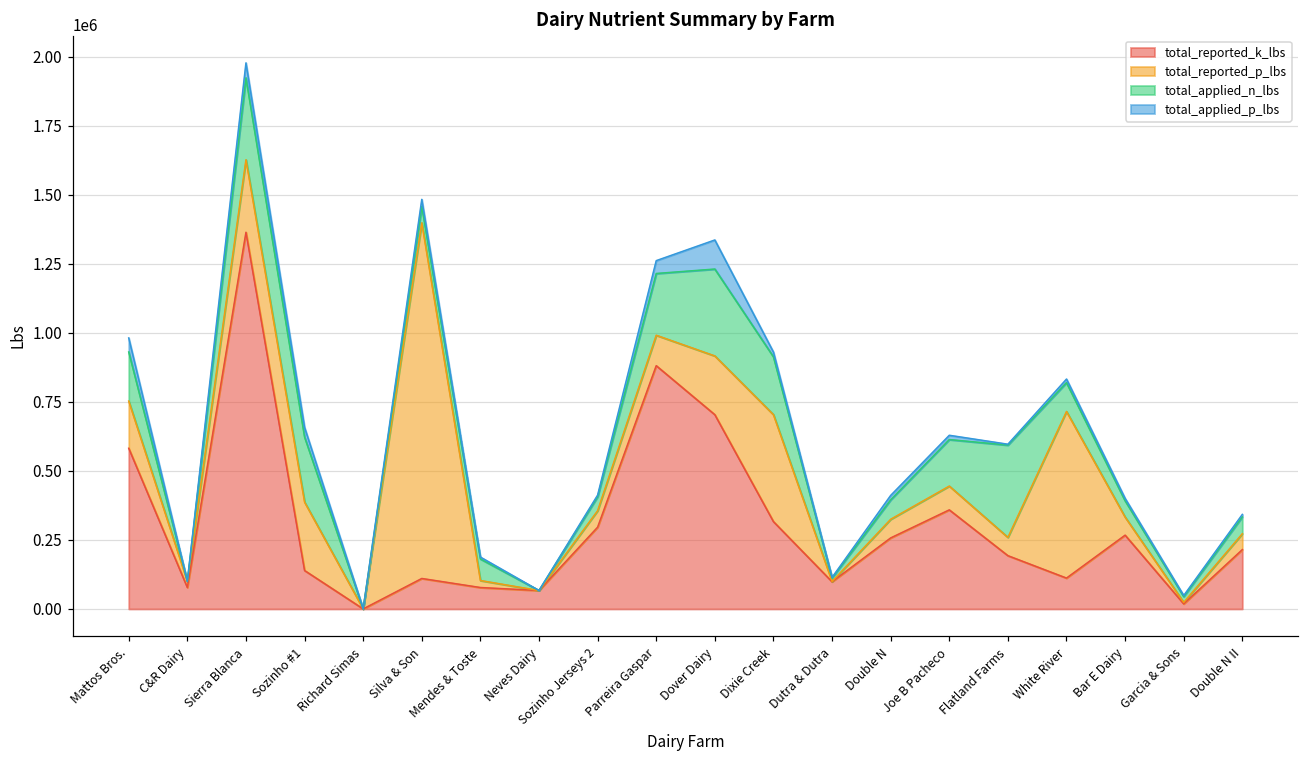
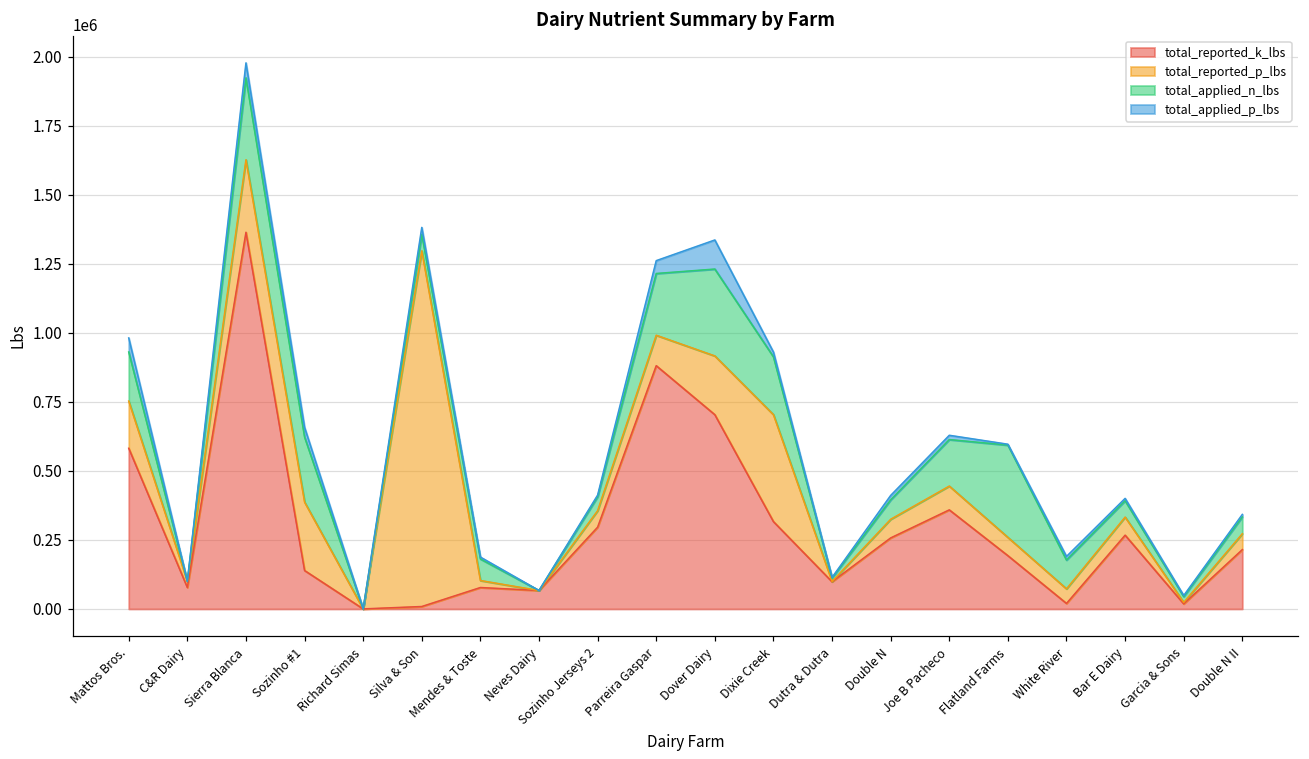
  {
    "total_reported_k_lbs": {
      "Mattos Bros.": 580000,
      "C&R Dairy": 80000,
      "Sierra Blanca": 1360000,
      "Sozinho #1": 140000,
-     "Silva & Son": 110000,
+     "Silva & Son": 10000,
      "Mendes & Toste": 80000,
      "Sozinho Jerseys 2": 300000,
      "Parreira Gaspar": 880000,
      "Dover Dairy": 700000,
      "Dixie Creek": 320000,
      "Double N": 260000,
      "Joe B Pacheco": 360000,
      "Flatland Farms": 190000,
-     "White River": 110000,
+     "White River": 20000,
      "Bar E Dairy": 270000,
      "Double N II": 220000
    },
    "total_reported_p_lbs": {
      "Mattos Bros.": 170000,
      "Sierra Blanca": 260000,
      "Sozinho #1": 250000,
      "Silva & Son": 1290000,
      "Mendes & Toste": 30000,
      "Sozinho Jerseys 2": 60000,
      "Parreira Gaspar": 110000,
      "Dover Dairy": 210000,
      "Dixie Creek": 390000,
      "Double N": 70000,
      "Joe B Pacheco": 90000,
      "Flatland Farms": 70000,
-     "White River": 600000,
+     "White River": 50000,
      "Bar E Dairy": 70000,
      "Double N II": 60000
    },
    "total_applied_n_lbs": {
      "Mattos Bros.": 180000,
      "Sierra Blanca": 300000,
      "Sozinho #1": 240000,
      "Silva & Son": 60000,
      "Parreira Gaspar": 220000,
      "Dover Dairy": 310000,
      "Dixie Creek": 210000,
      "Double N": 70000,
      "Joe B Pacheco": 170000,
      "White River": 100000
    },
    "total_applied_p_lbs": {
      "Mattos Bros.": 50000,
      "Sierra Blanca": 50000,
      "Sozinho #1": 40000,
      "Silva & Son": 30000,
      "Parreira Gaspar": 50000,
      "Dover Dairy": 110000,
      "Dixie Creek": 20000,
      "Double N": 20000,
      "Joe B Pacheco": 20000,
      "White River": 10000
    }
  }
